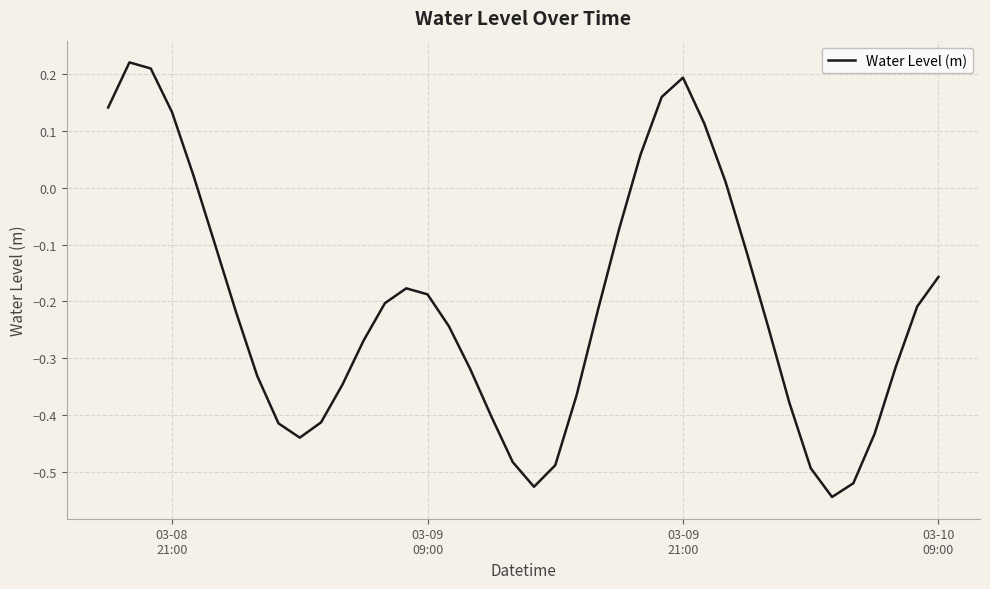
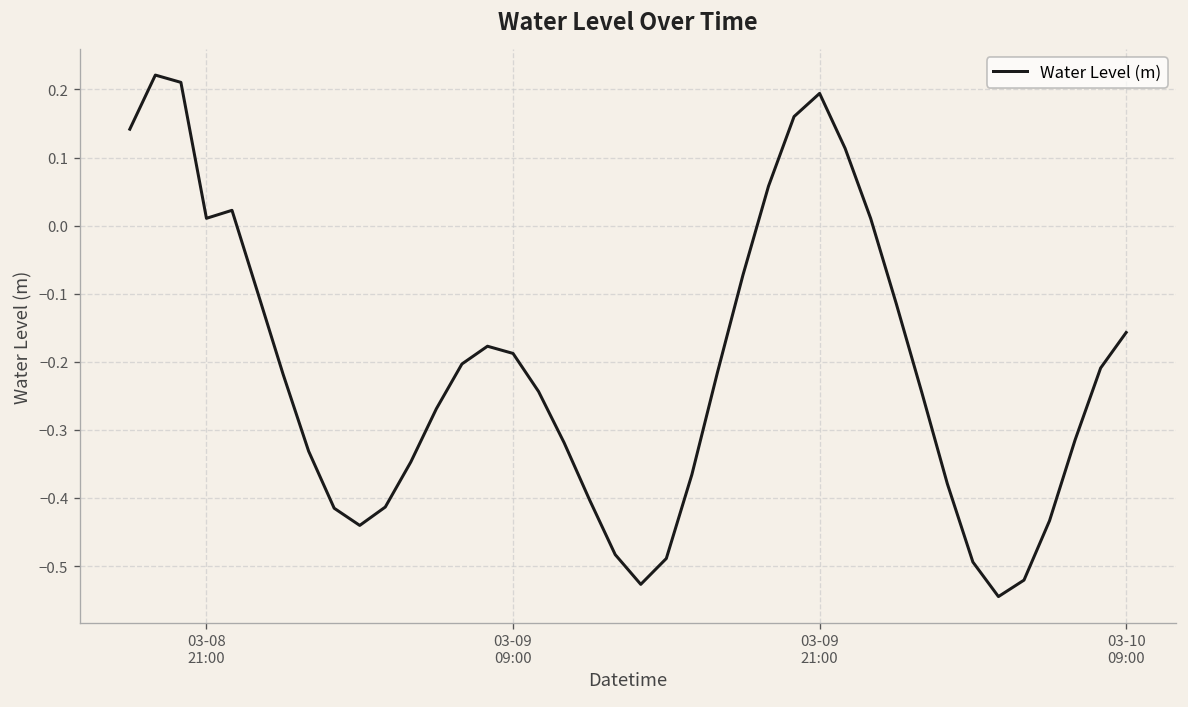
  {
-   "03-08 21:00": 0.13,
+   "03-08 21:00": 0.01,
    "03-09 09:00": -0.19,
    "03-09 21:00": 0.19,
    "03-10 09:00": -0.16
  }
